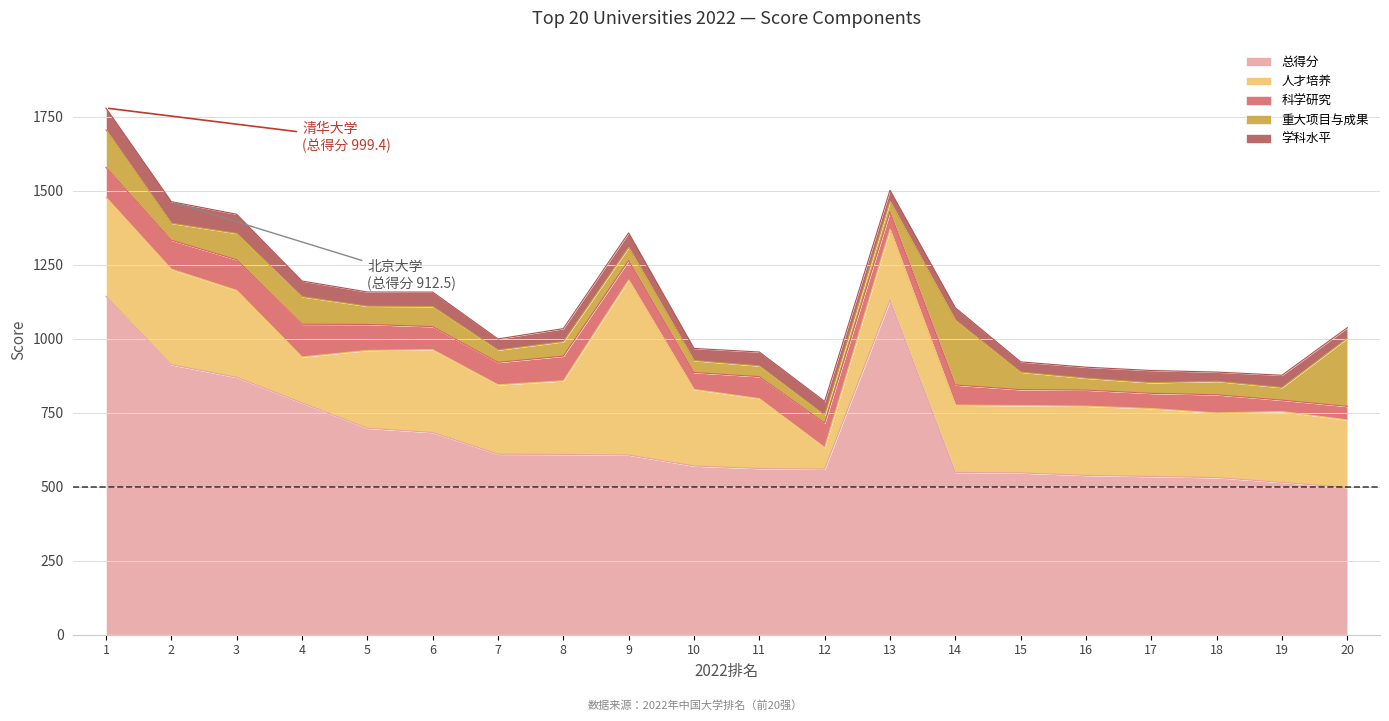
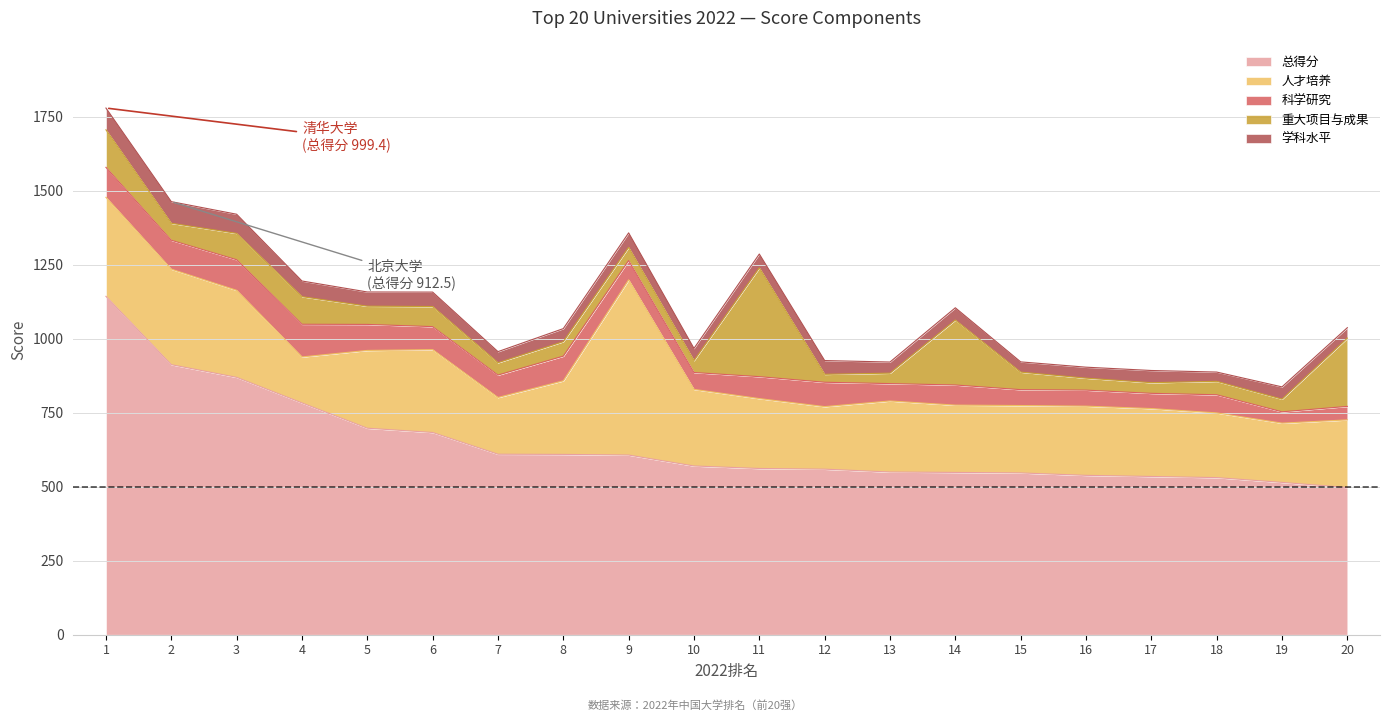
  {
    "总得分": {
      "1": 1140,
      "2": 910,
      "3": 870,
      "4": 780,
      "5": 700,
      "6": 680,
      "7": 610,
      "8": 610,
      "9": 610,
      "10": 570,
      "11": 560,
      "12": 560,
-     "13": 1130,
+     "13": 550,
      "14": 550,
      "15": 550,
      "16": 540,
      "17": 530,
      "18": 530,
      "19": 510,
      "20": 500
    },
    "人才培养": {
      "1": 330,
      "2": 320,
      "4": 160,
      "5": 260,
      "6": 280,
-     "7": 230,
+     "7": 190,
      "8": 250,
      "9": 590,
      "10": 260,
      "11": 240,
-     "12": 70,
+     "12": 210,
      "13": 240,
      "14": 230,
      "15": 230,
      "16": 230,
      "17": 230,
      "18": 220,
-     "19": 240,
+     "19": 200,
      "20": 230
    },
    "重大项目与成果": {
      "2": 60,
      "4": 90,
      "5": 60,
      "6": 70,
      "7": 40,
      "8": 50,
      "9": 40,
      "10": 40,
-     "11": 40,
+     "11": 370,
      "12": 30,
      "13": 40,
      "14": 220,
      "15": 60,
      "16": 40,
      "17": 40,
      "18": 50,
      "19": 40,
      "20": 230
    }
  }
